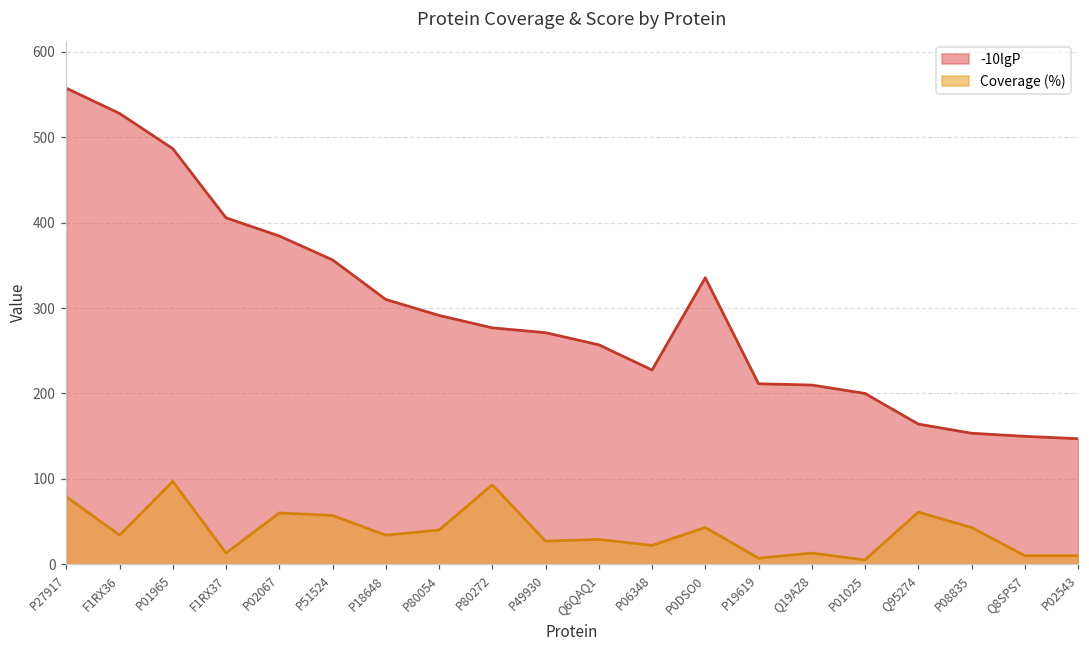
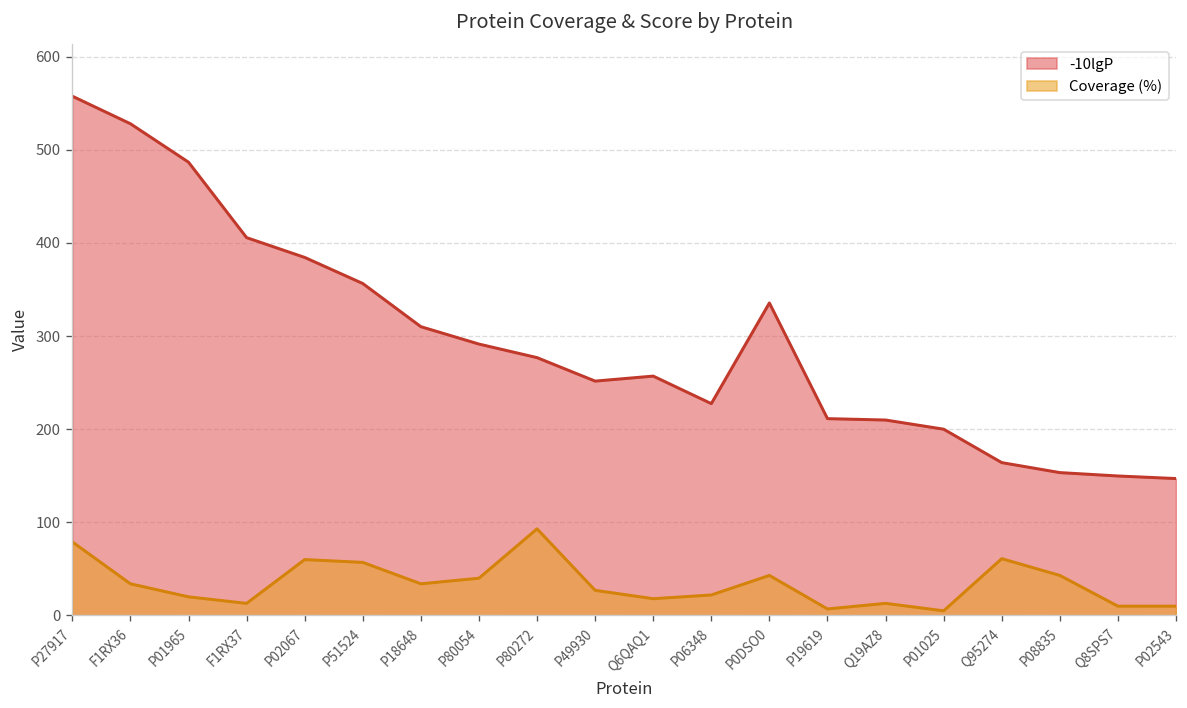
  {
    "-10lgP": {
      "P27917": 560,
      "F1RX36": 530,
      "P01965": 490,
      "F1RX37": 410,
      "P02067": 380,
      "P51524": 360,
      "P18648": 310,
      "P80054": 290,
      "P80272": 280,
-     "P49930": 270,
+     "P49930": 250,
      "Q6QAQ1": 260,
      "P06348": 230,
      "P0DSO0": 340,
      "P19619": 210,
      "Q19AZ8": 210,
      "P01025": 200,
      "Q95274": 160,
      "P08835": 150,
      "Q8SPS7": 150,
      "P02543": 150
    },
    "Coverage (%)": {
      "P27917": 80,
      "F1RX36": 30,
-     "P01965": 100,
+     "P01965": 20,
      "F1RX37": 10,
      "P02067": 60,
      "P51524": 60,
      "P18648": 30,
      "P80054": 40,
      "P80272": 90,
      "P49930": 30,
-     "Q6QAQ1": 30,
+     "Q6QAQ1": 20,
      "P06348": 20,
      "P0DSO0": 40,
      "P19619": 10,
      "Q19AZ8": 10,
      "P01025": 10,
      "Q95274": 60,
      "P08835": 40,
      "Q8SPS7": 10,
      "P02543": 10
    }
  }
